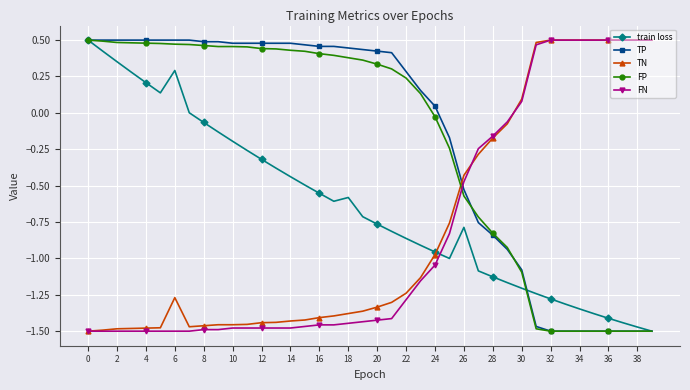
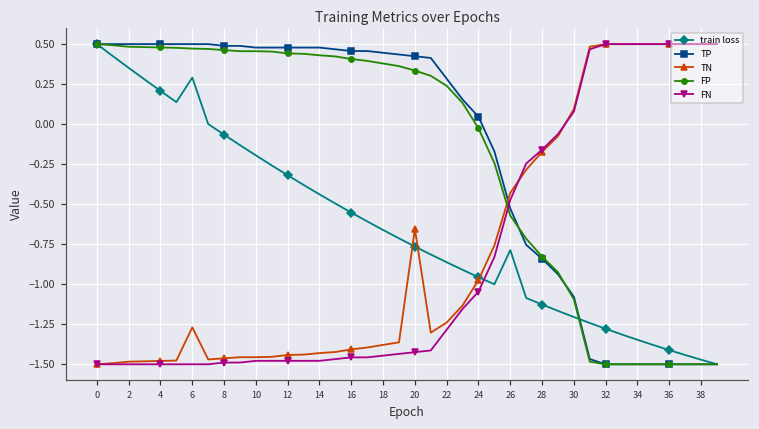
  {
    "train loss": {
      "2": 0.35,
      "4": 0.21,
      "6": 0.29,
      "8": -0.07,
      "10": -0.20,
      "12": -0.32,
      "14": -0.44,
      "16": -0.55,
-     "18": -0.58,
+     "18": -0.66,
      "20": -0.76,
      "22": -0.86,
      "24": -0.96,
      "26": -0.79,
      "28": -1.13,
      "30": -1.20,
      "32": -1.28,
      "34": -1.35,
      "36": -1.41,
      "38": -1.47
    },
    "TP": {
      "4": 0.50,
      "6": 0.50,
      "8": 0.49,
      "10": 0.48,
      "12": 0.48,
      "14": 0.48,
      "16": 0.46,
      "18": 0.45,
      "20": 0.42,
      "22": 0.28,
      "24": 0.05,
      "26": -0.53
    },
    "TN": {
      "4": -1.48,
      "6": -1.27,
      "8": -1.46,
      "10": -1.46,
      "12": -1.44,
      "14": -1.43,
      "16": -1.41,
      "18": -1.38,
-     "20": -1.33,
+     "20": -0.65,
      "22": -1.24,
      "24": -0.97,
      "26": -0.43
    },
    "FP": {
      "4": 0.48,
      "6": 0.47,
      "8": 0.46,
      "10": 0.46,
      "12": 0.44,
      "14": 0.43,
      "16": 0.41,
      "18": 0.38,
      "20": 0.33,
      "22": 0.24,
      "24": -0.03,
      "26": -0.57
    },
    "FN": {
      "4": -1.50,
      "6": -1.50,
      "8": -1.49,
      "10": -1.48,
      "12": -1.48,
      "14": -1.48,
      "16": -1.46,
      "18": -1.45,
      "20": -1.42,
      "22": -1.28,
      "24": -1.05,
      "26": -0.47
    }
  }
